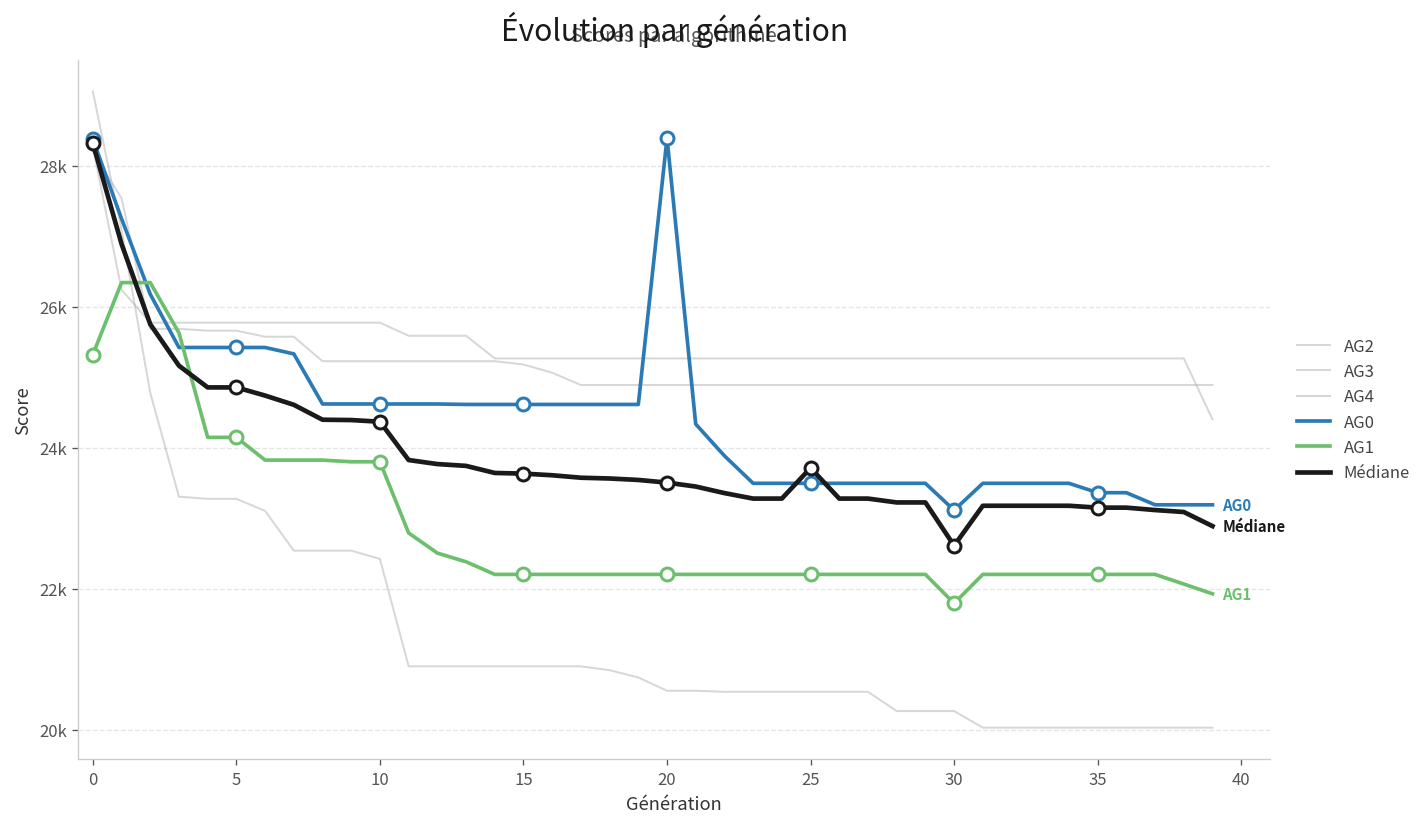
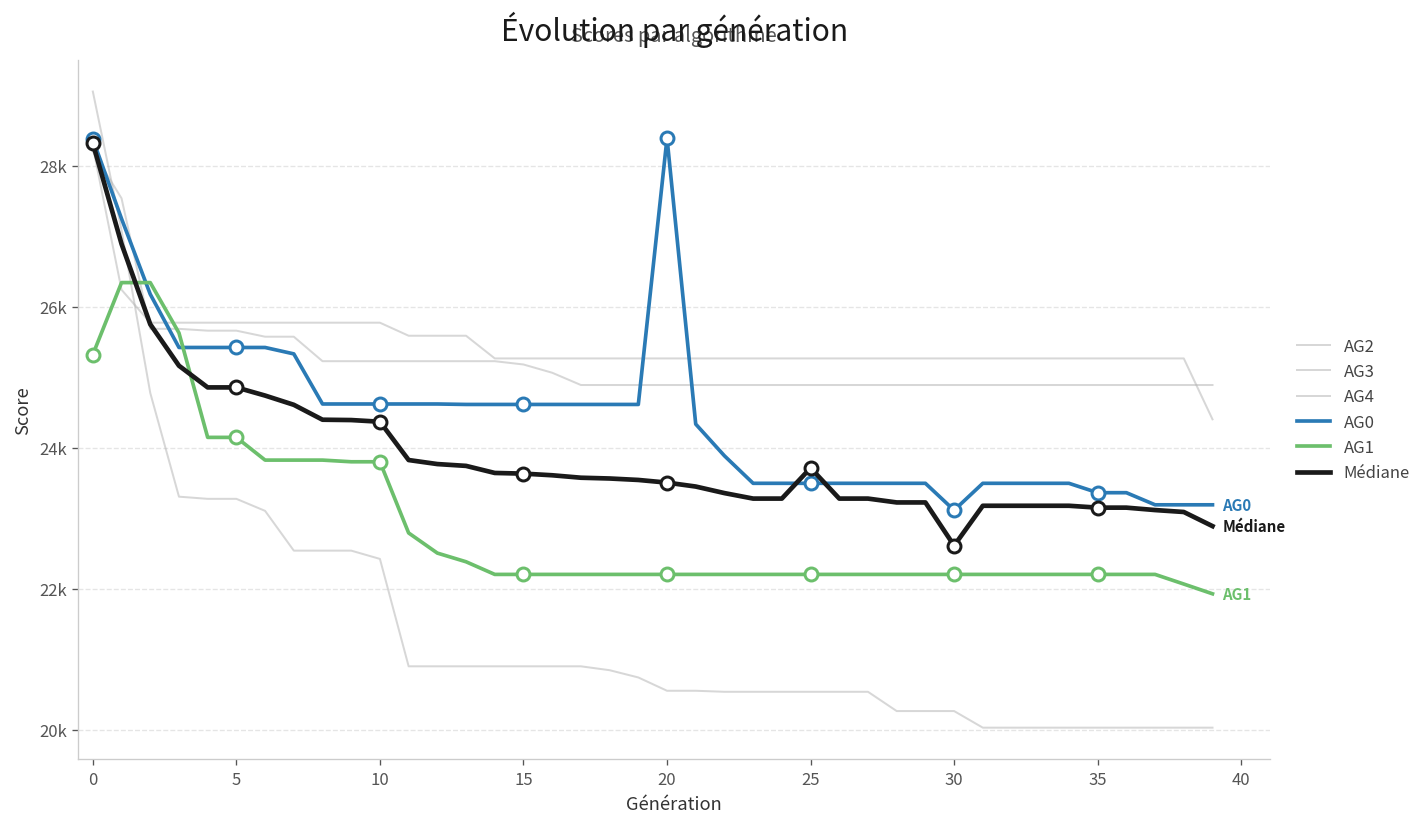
  {
    "AG1": {
-     "30": 21800
+     "30": 22200
    }
  }
